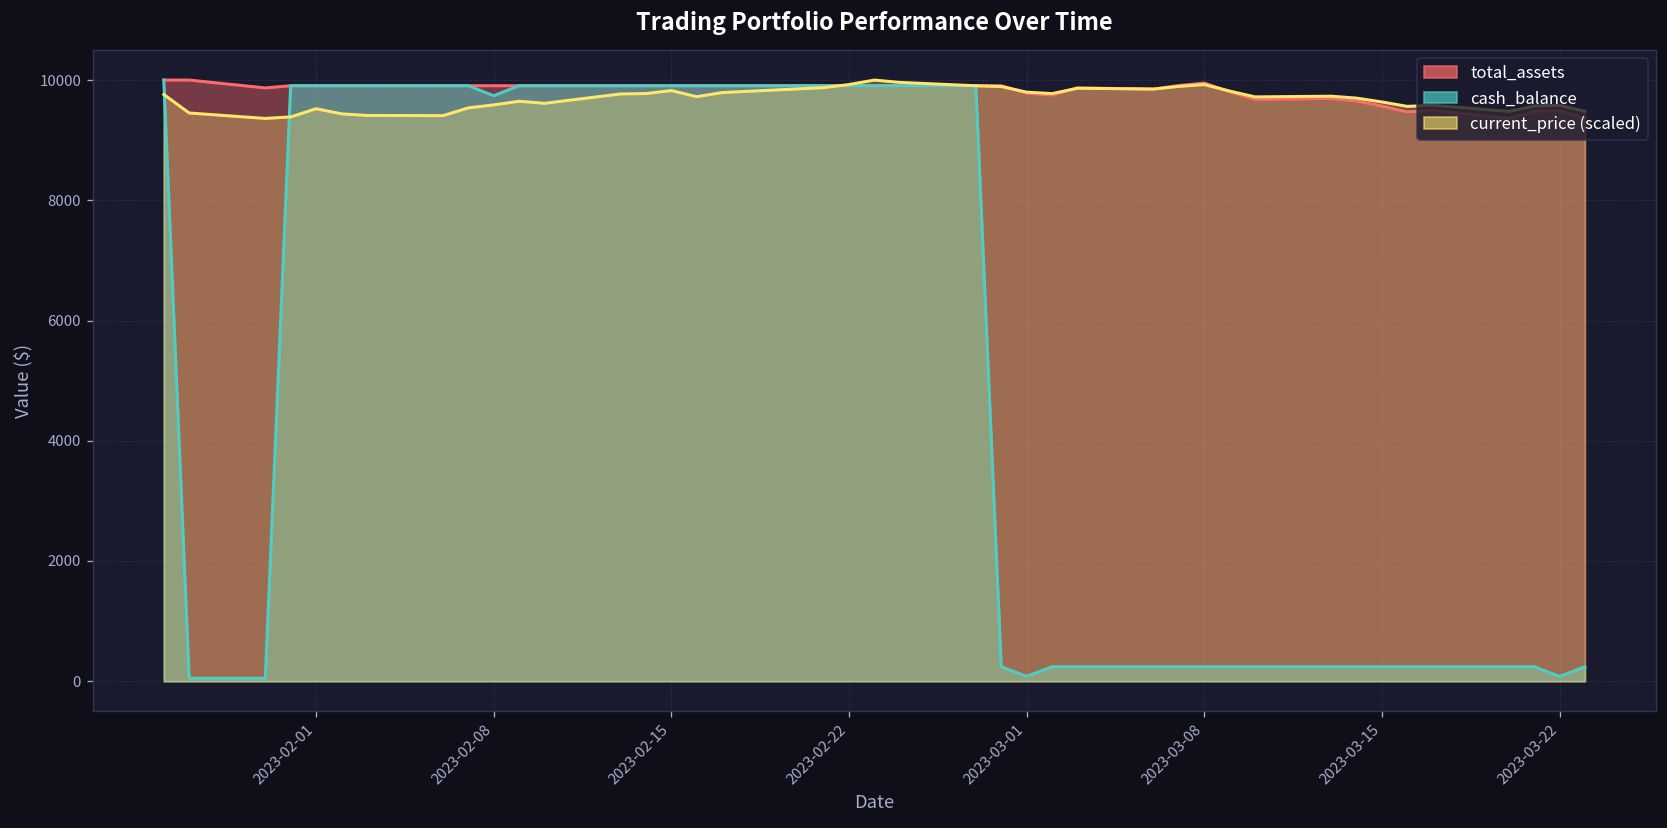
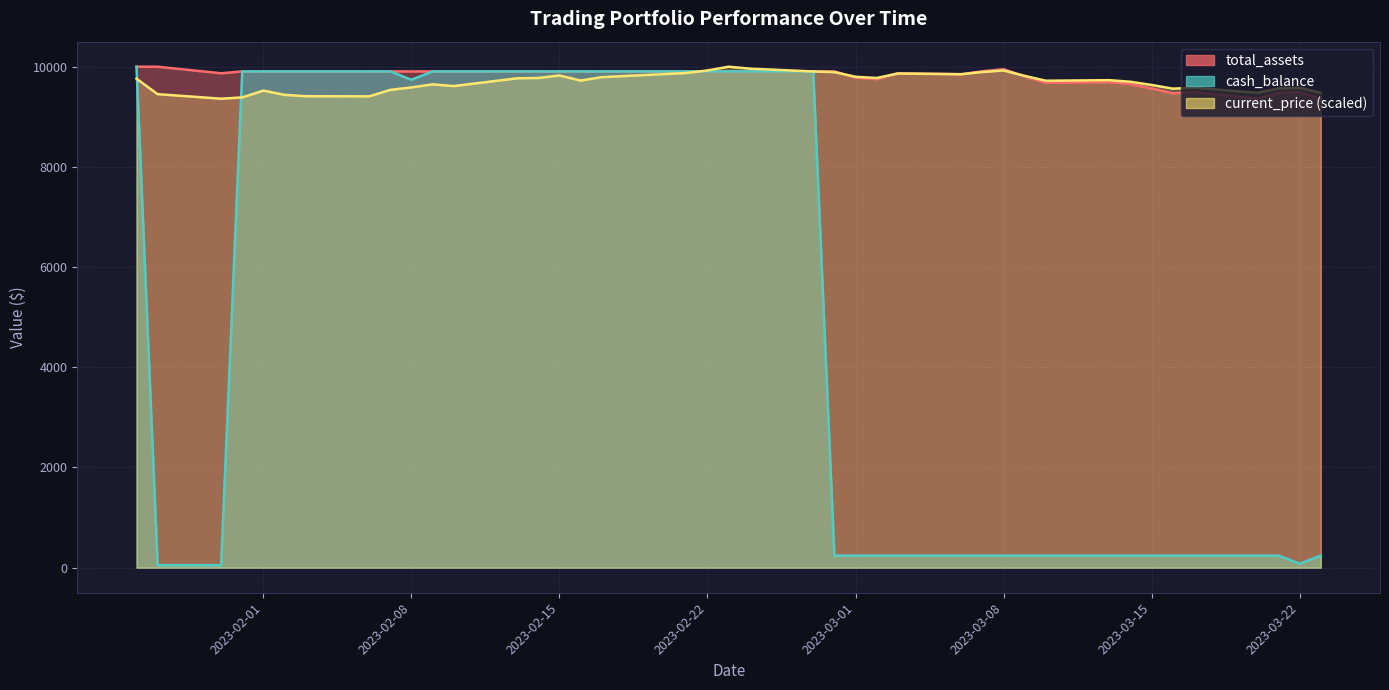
  {
    "cash_balance": {
      "2023-02-08": 9700,
-     "2023-03-01": 100,
+     "2023-03-01": 200,
      "2023-03-08": 200,
      "2023-03-15": 200,
      "2023-03-22": 100
    }
  }
